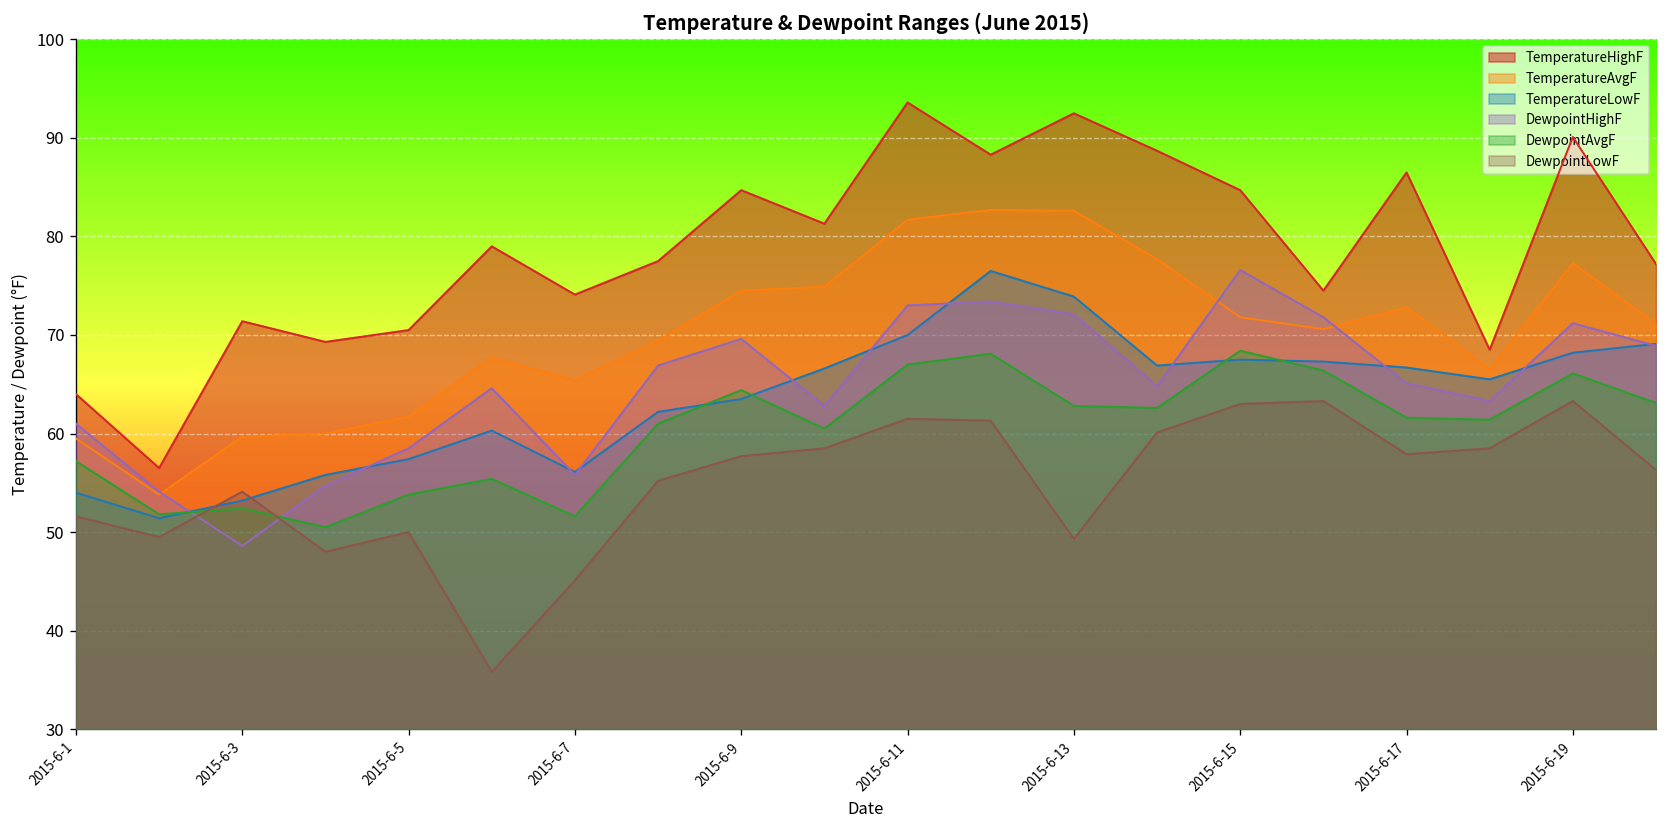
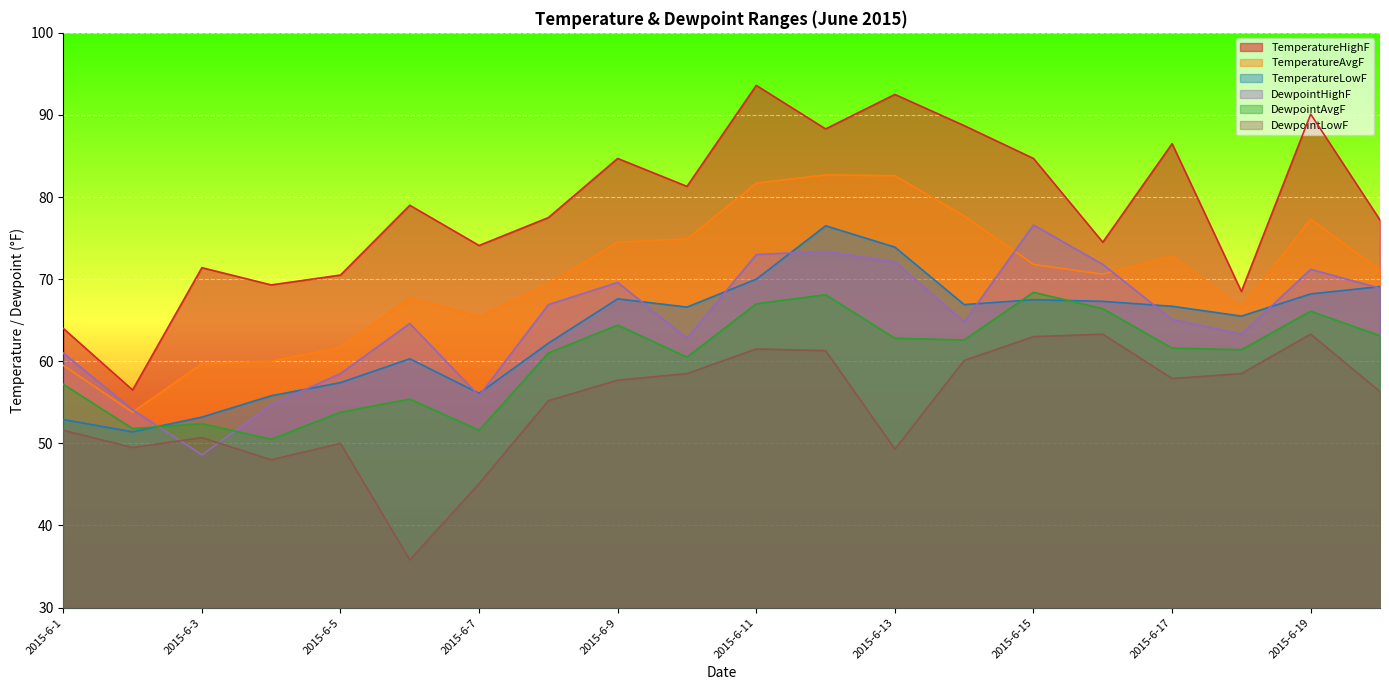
  {
    "TemperatureLowF": {
-     "2015-6-1": 54,
+     "2015-6-1": 53,
      "2015-6-3": 53,
      "2015-6-5": 57,
-     "2015-6-9": 64,
+     "2015-6-9": 68,
      "2015-6-11": 70,
      "2015-6-13": 74,
      "2015-6-15": 68,
      "2015-6-17": 67,
      "2015-6-19": 68
    },
    "DewpointHighF": {
      "2015-6-1": 61,
      "2015-6-3": 49,
      "2015-6-5": 59,
      "2015-6-9": 70,
      "2015-6-11": 73,
      "2015-6-13": 72,
      "2015-6-15": 77,
      "2015-6-17": 65,
      "2015-6-19": 71
    },
    "DewpointAvgF": {
      "2015-6-1": 57,
      "2015-6-3": 52,
      "2015-6-5": 54,
      "2015-6-7": 52,
      "2015-6-9": 64,
      "2015-6-11": 67,
      "2015-6-13": 63,
      "2015-6-15": 68,
      "2015-6-17": 62,
      "2015-6-19": 66
    },
    "DewpointLowF": {
      "2015-6-1": 52,
-     "2015-6-3": 54,
+     "2015-6-3": 51,
      "2015-6-5": 50,
      "2015-6-7": 45,
      "2015-6-9": 58,
      "2015-6-11": 62,
      "2015-6-13": 49,
      "2015-6-15": 63,
      "2015-6-17": 58,
      "2015-6-19": 63
    }
  }
